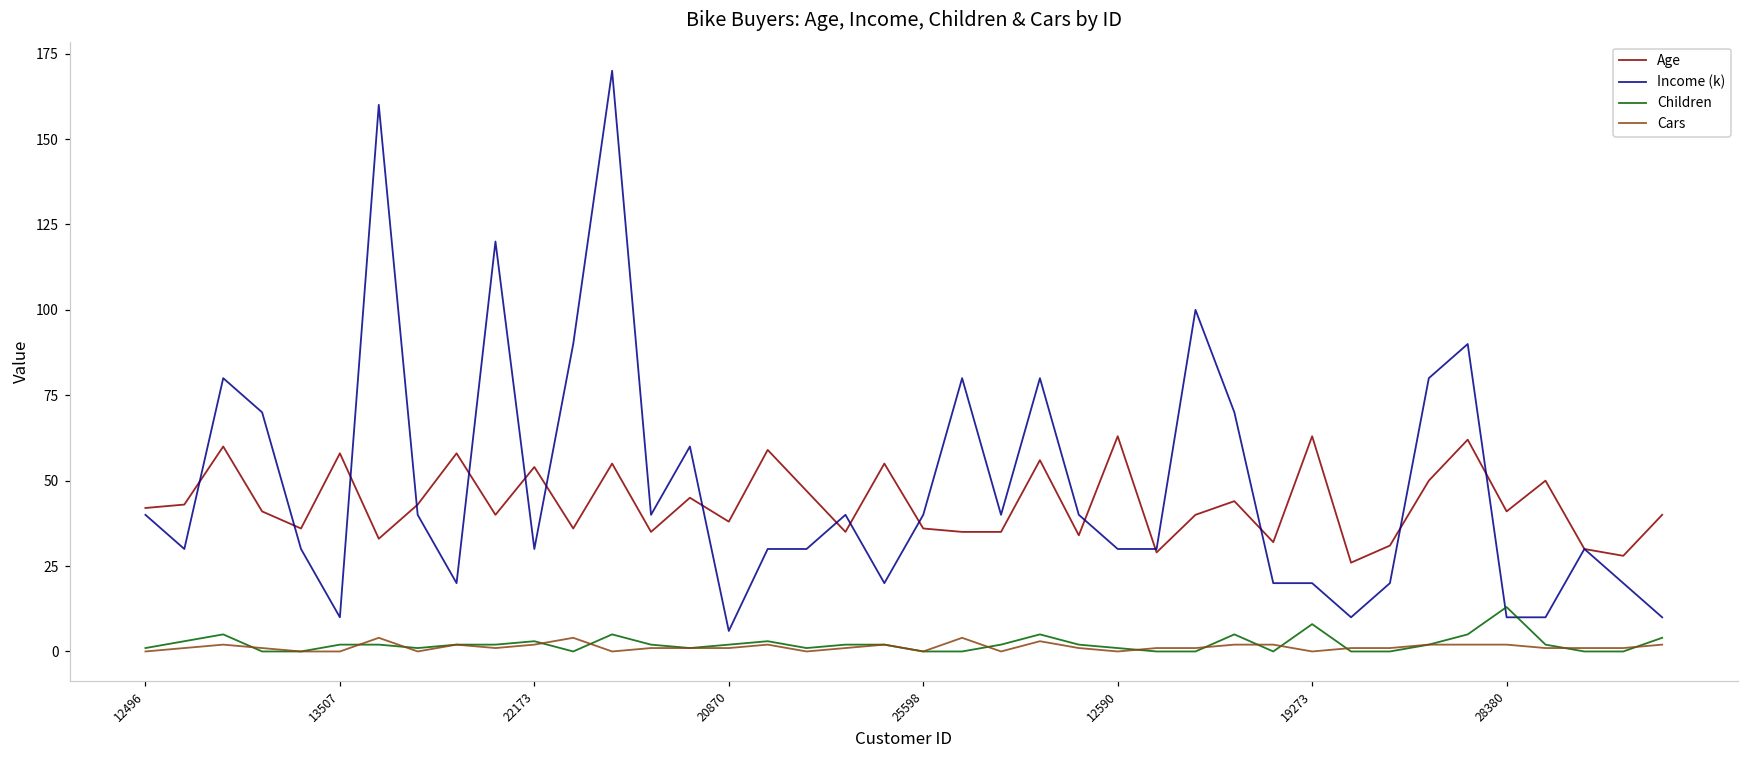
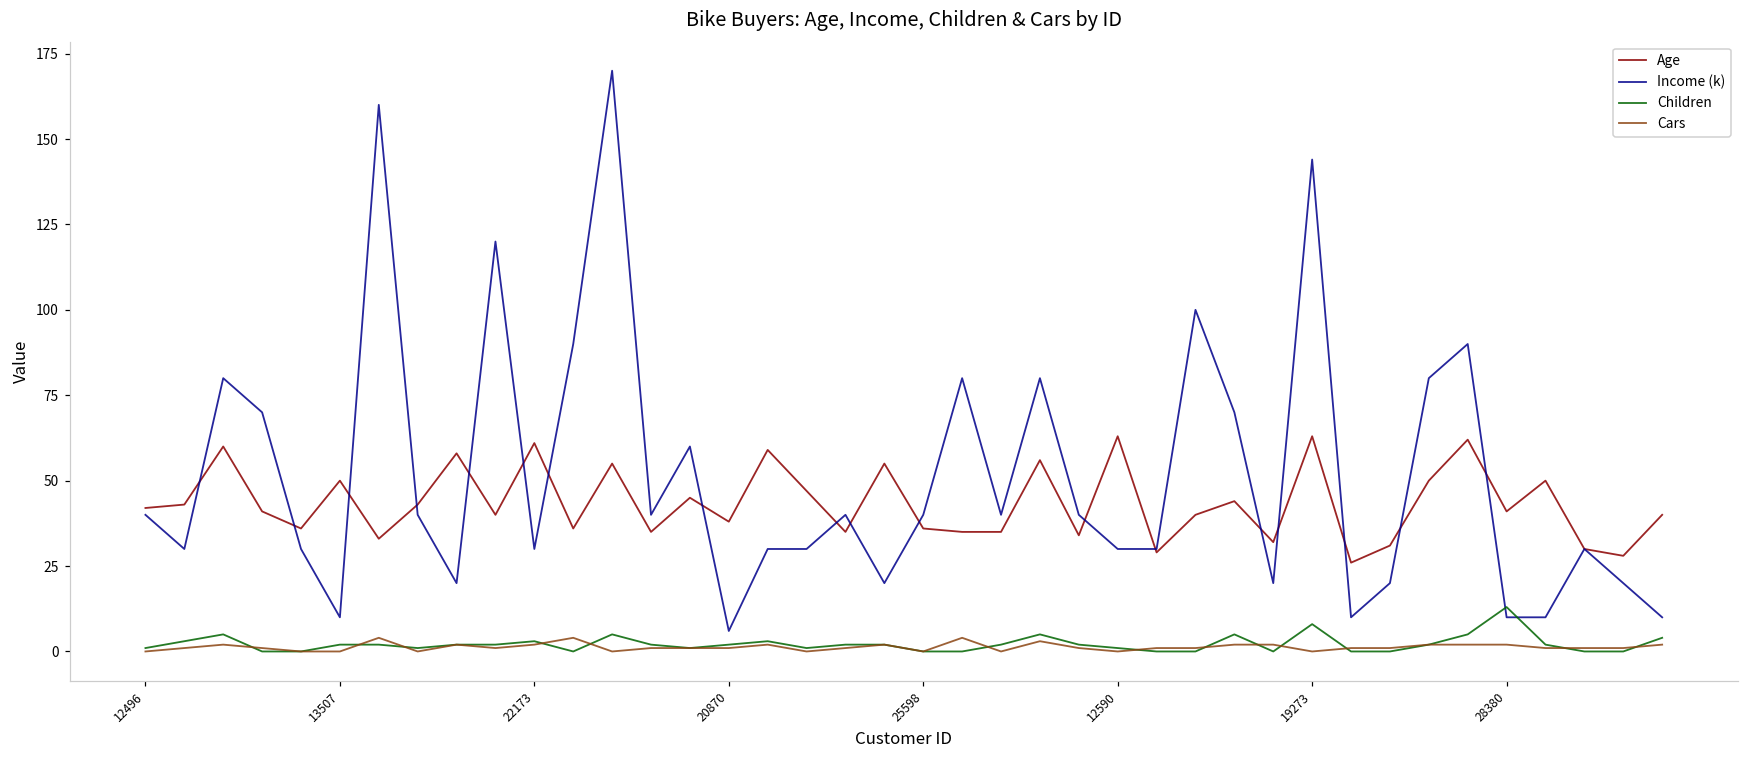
  {
    "Age": {
      "12496": 42,
-     "13507": 58,
-     "22173": 54,
+     "13507": 50,
+     "22173": 61,
      "20870": 38,
      "25598": 36,
      "12590": 63,
      "19273": 63,
      "28380": 41
    },
    "Income (k)": {
      "12496": 40,
      "13507": 10,
      "22173": 30,
      "20870": 6,
      "25598": 40,
      "12590": 30,
-     "19273": 20,
+     "19273": 144,
      "28380": 10
    },
    "Children": {
      "12496": 1,
      "13507": 2,
      "22173": 3,
      "20870": 2,
      "12590": 1,
      "19273": 8,
      "28380": 13
    },
    "Cars": {
      "12496": 0,
      "13507": 0,
      "22173": 2,
      "20870": 1,
      "12590": 0,
      "19273": 0,
      "28380": 2
    }
  }
